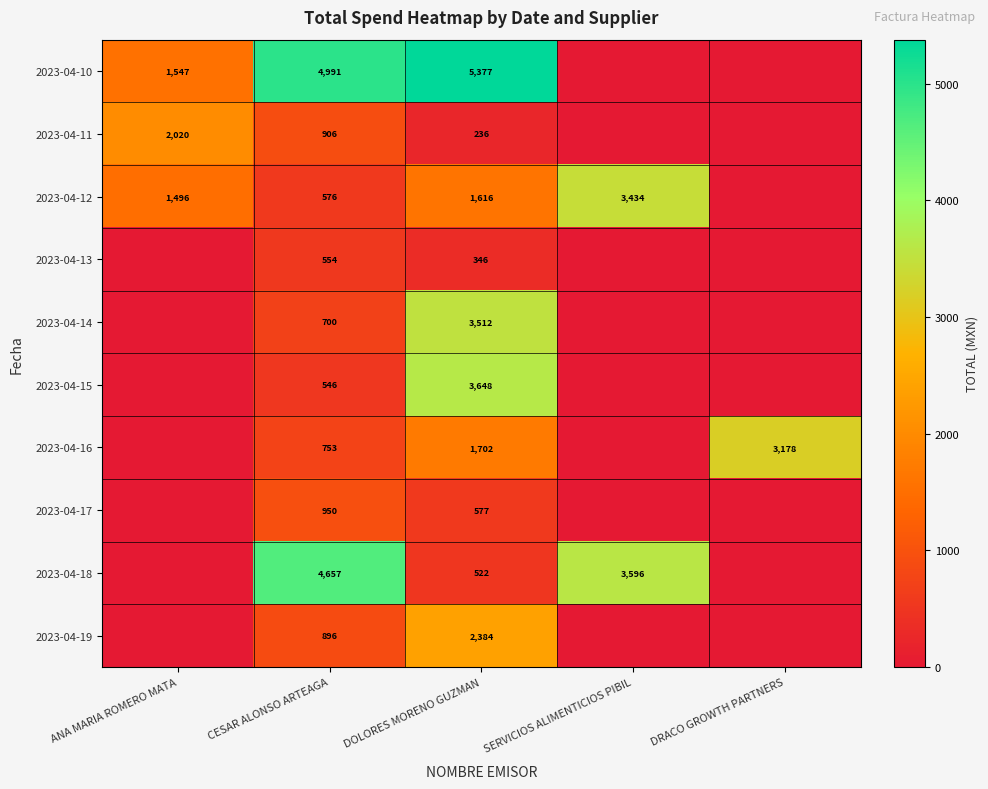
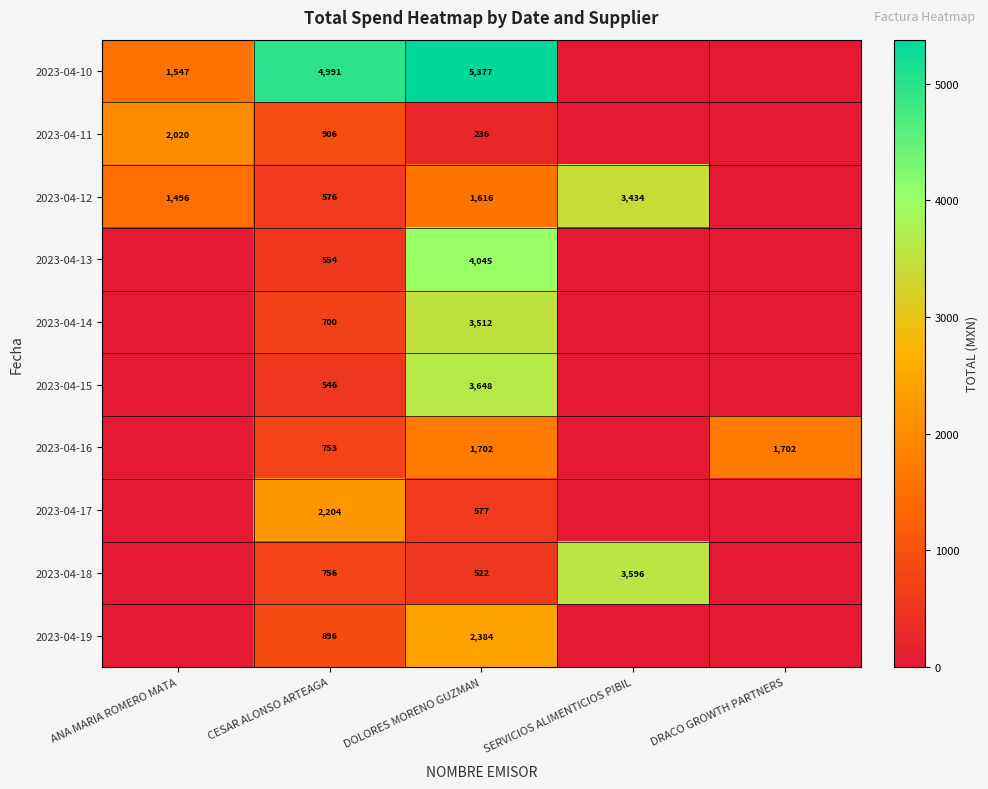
  {
    "2023-04-10": {
      "ANA MARIA ROMERO MATA": "1,547",
      "CESAR ALONSO ARTEAGA": "4,991",
      "DOLORES MORENO GUZMAN": "5,377"
    },
    "2023-04-11": {
      "ANA MARIA ROMERO MATA": "2,020",
      "CESAR ALONSO ARTEAGA": "906",
      "DOLORES MORENO GUZMAN": "236"
    },
    "2023-04-12": {
      "ANA MARIA ROMERO MATA": "1,496",
      "CESAR ALONSO ARTEAGA": "576",
      "DOLORES MORENO GUZMAN": "1,616",
      "SERVICIOS ALIMENTICIOS PIBIL": "3,434"
    },
    "2023-04-13": {
      "CESAR ALONSO ARTEAGA": "554",
-     "DOLORES MORENO GUZMAN": "346"
+     "DOLORES MORENO GUZMAN": "4,045"
    },
    "2023-04-14": {
      "CESAR ALONSO ARTEAGA": "700",
      "DOLORES MORENO GUZMAN": "3,512"
    },
    "2023-04-15": {
      "CESAR ALONSO ARTEAGA": "546",
      "DOLORES MORENO GUZMAN": "3,648"
    },
    "2023-04-16": {
      "CESAR ALONSO ARTEAGA": "753",
      "DOLORES MORENO GUZMAN": "1,702",
-     "DRACO GROWTH PARTNERS": "3,178"
+     "DRACO GROWTH PARTNERS": "1,702"
    },
    "2023-04-17": {
-     "CESAR ALONSO ARTEAGA": "950",
+     "CESAR ALONSO ARTEAGA": "2,204",
      "DOLORES MORENO GUZMAN": "577"
    },
    "2023-04-18": {
-     "CESAR ALONSO ARTEAGA": "4,657",
+     "CESAR ALONSO ARTEAGA": "756",
      "DOLORES MORENO GUZMAN": "522",
      "SERVICIOS ALIMENTICIOS PIBIL": "3,596"
    },
    "2023-04-19": {
      "CESAR ALONSO ARTEAGA": "896",
      "DOLORES MORENO GUZMAN": "2,384"
    }
  }
